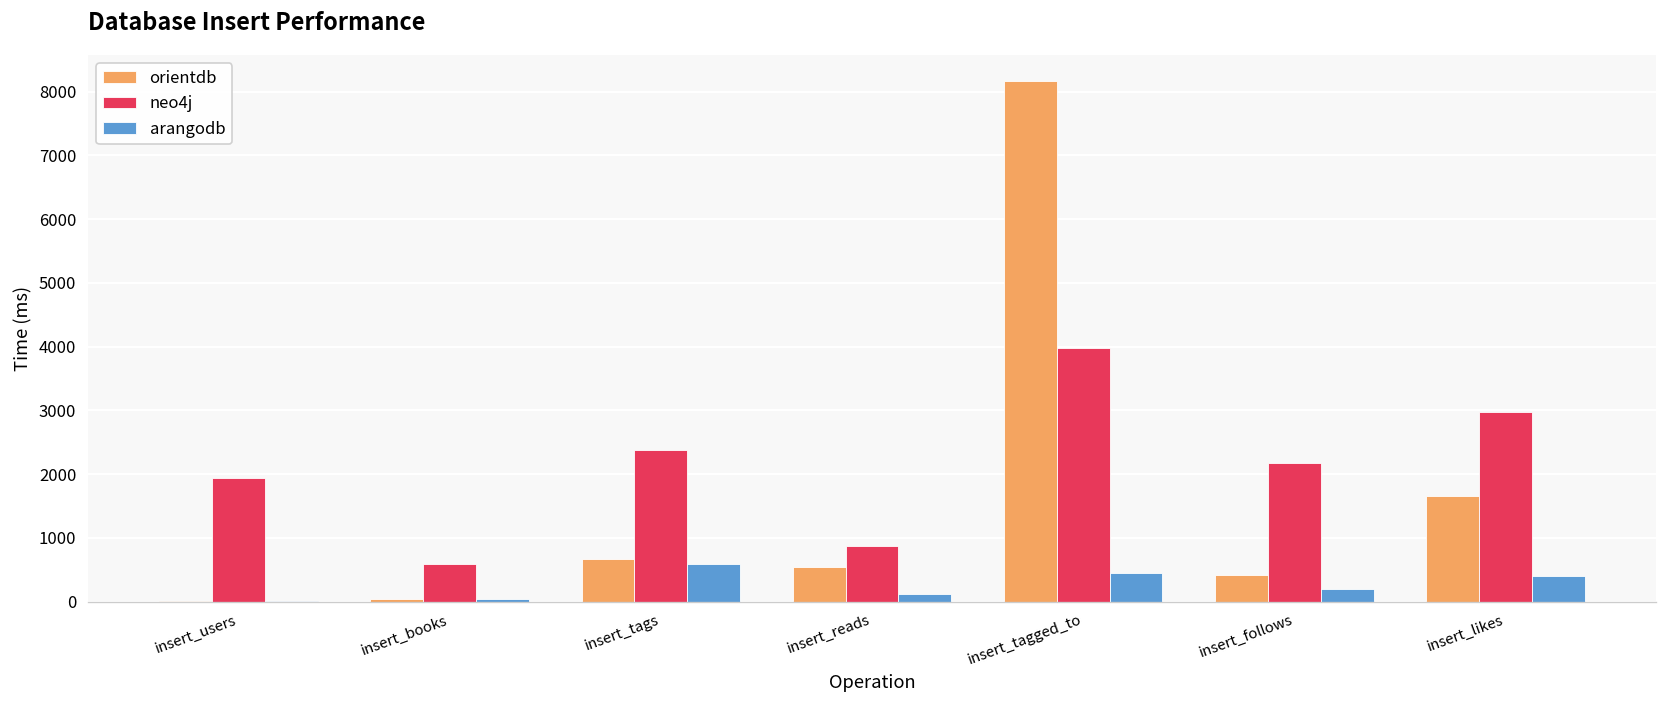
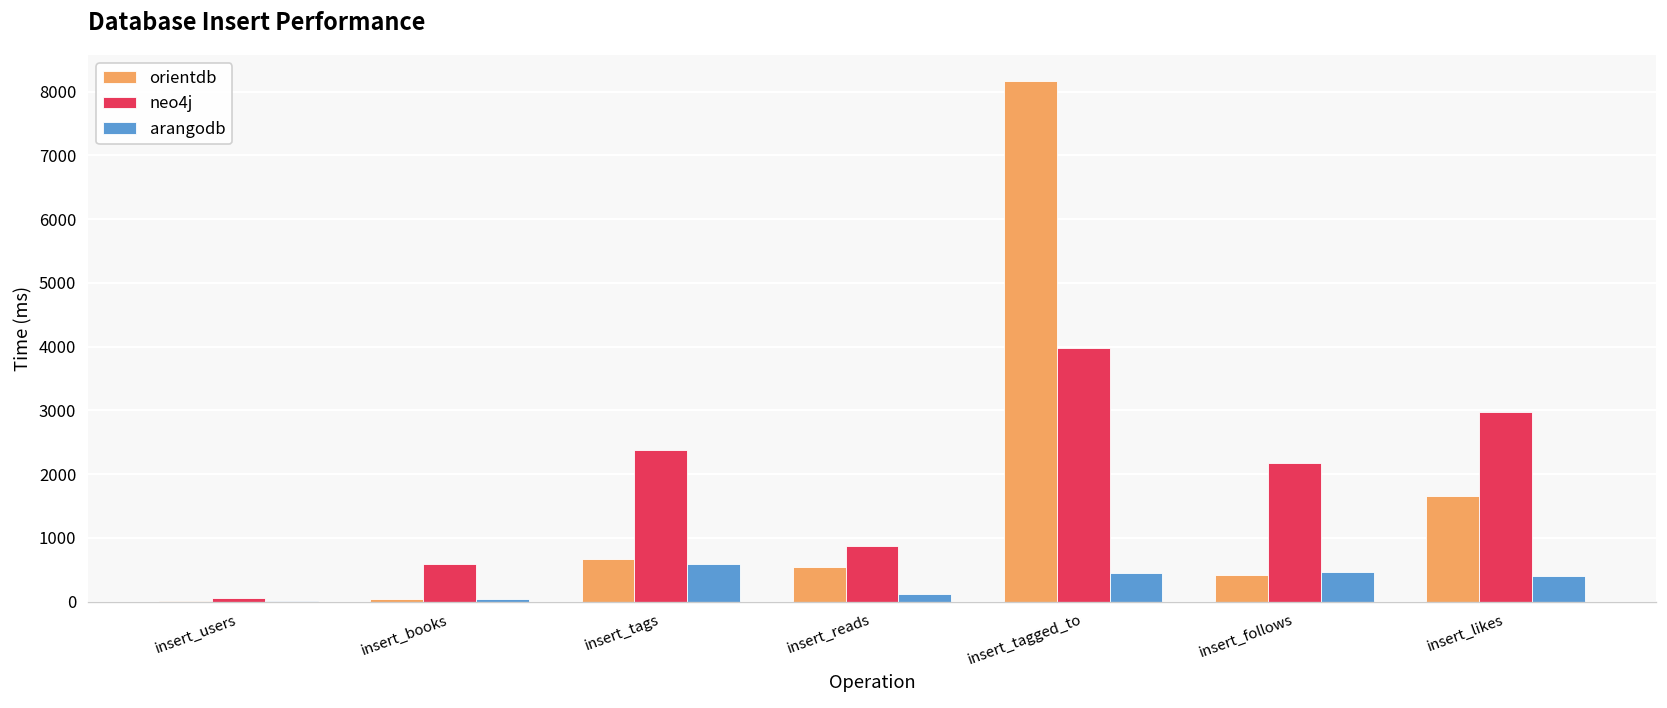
  {
    "orientdb": {
      "insert_tags": 700,
      "insert_reads": 500,
      "insert_tagged_to": 8200,
      "insert_follows": 400,
      "insert_likes": 1700
    },
    "neo4j": {
-     "insert_users": 1900,
+     "insert_users": 100,
      "insert_books": 600,
      "insert_tags": 2400,
      "insert_reads": 900,
      "insert_tagged_to": 4000,
      "insert_follows": 2200,
      "insert_likes": 3000
    },
    "arangodb": {
      "insert_tags": 600,
      "insert_reads": 100,
      "insert_tagged_to": 500,
-     "insert_follows": 200,
+     "insert_follows": 500,
      "insert_likes": 400
    }
  }
